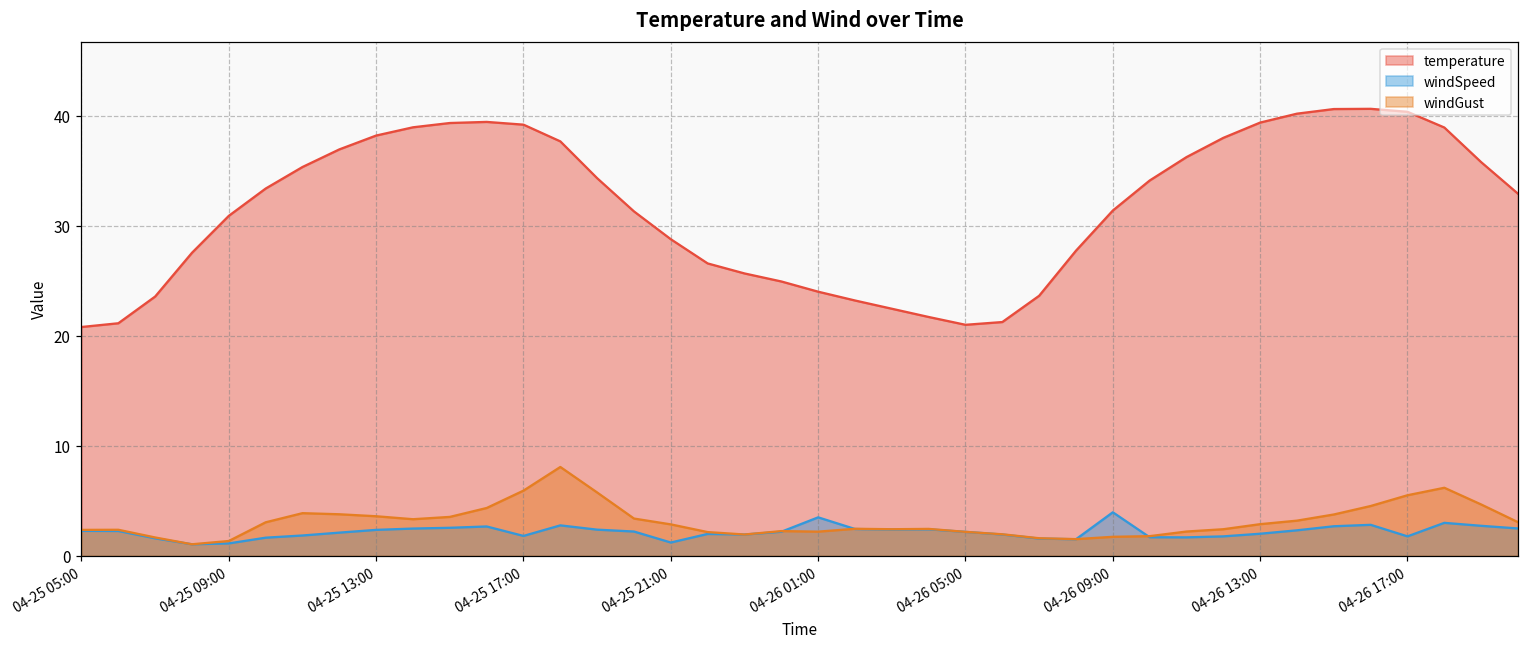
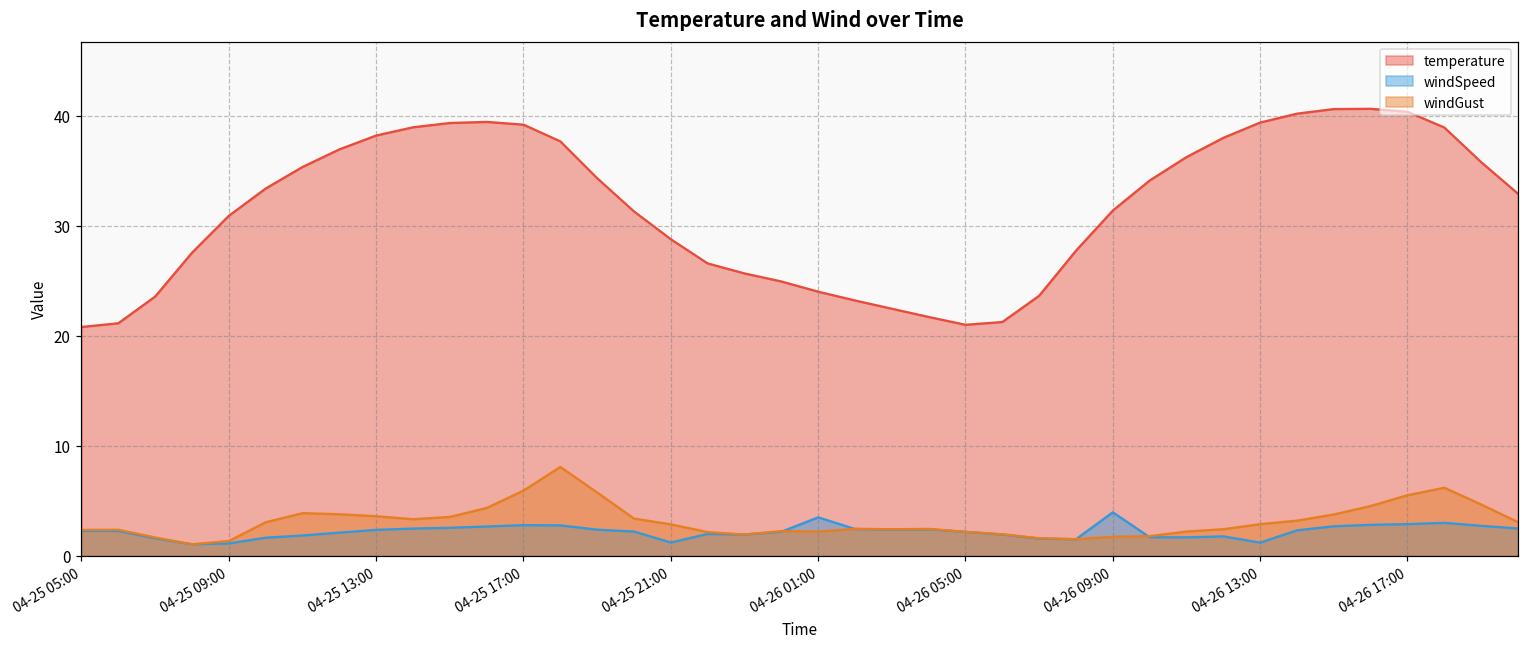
  {
    "windSpeed": {
      "04-25 13:00": 2,
-     "04-25 17:00": 2,
+     "04-25 17:00": 3,
      "04-25 21:00": 1,
      "04-26 01:00": 4,
      "04-26 09:00": 4,
-     "04-26 13:00": 2,
-     "04-26 17:00": 2
+     "04-26 13:00": 1,
+     "04-26 17:00": 3
    }
  }
